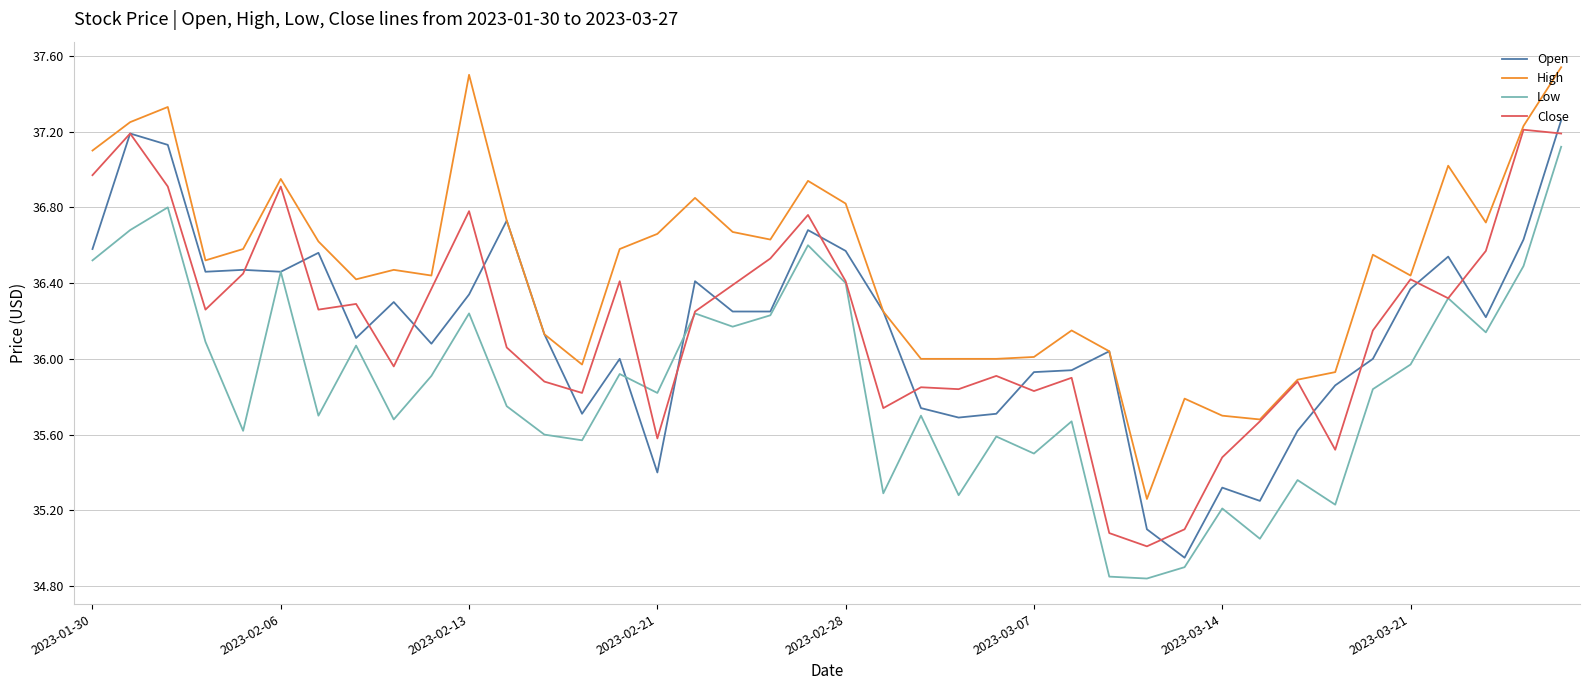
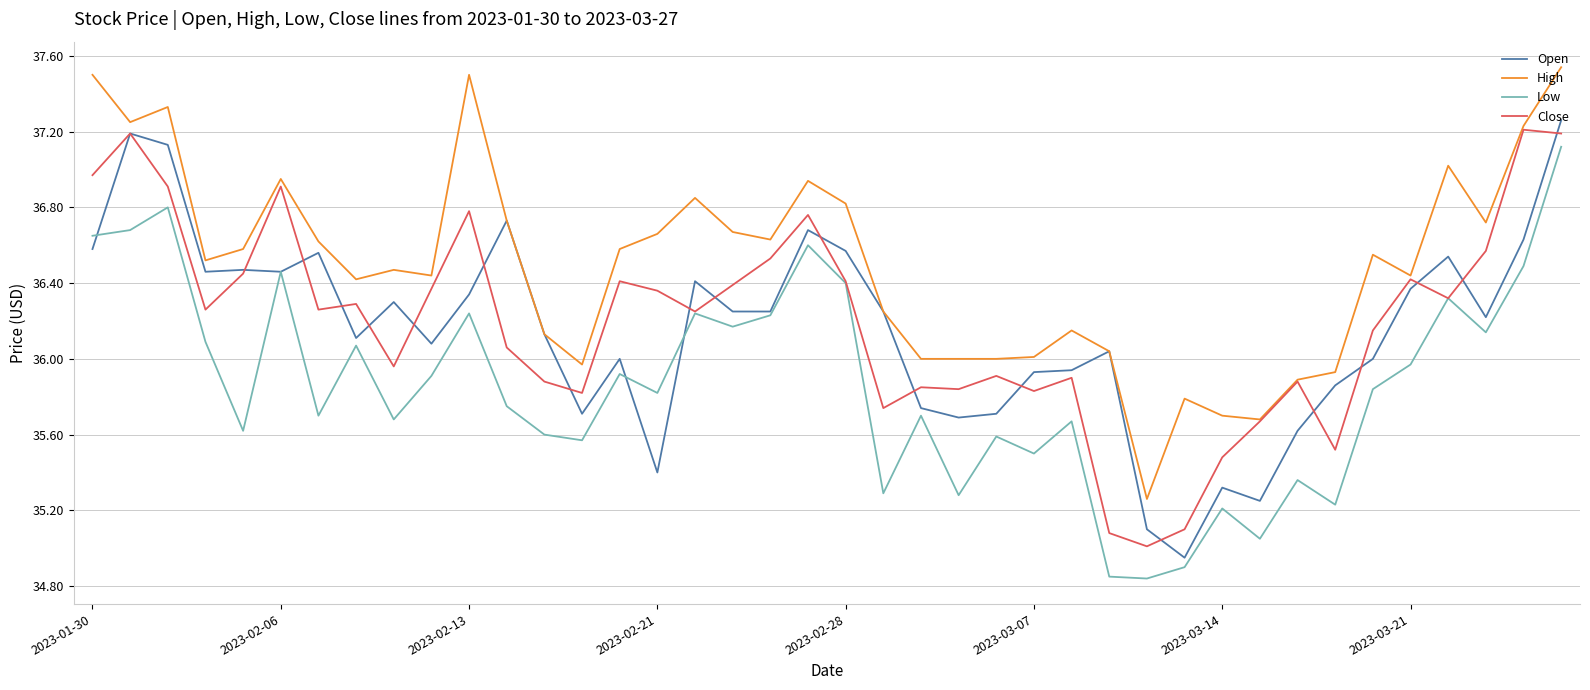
  {
    "Open": {
      "2023-01-30": 36.58,
      "2023-02-13": 36.34,
      "2023-02-21": 35.40,
      "2023-02-28": 36.57,
      "2023-03-07": 35.93,
      "2023-03-14": 35.32,
      "2023-03-21": 36.37
    },
    "High": {
-     "2023-01-30": 37.1,
+     "2023-01-30": 37.5,
      "2023-02-06": 36.95,
      "2023-02-13": 37.5,
      "2023-02-21": 36.66,
      "2023-02-28": 36.82,
      "2023-03-07": 36.0,
      "2023-03-14": 35.7,
      "2023-03-21": 36.44
    },
    "Low": {
-     "2023-01-30": 36.52,
+     "2023-01-30": 36.65,
      "2023-02-13": 36.24,
      "2023-02-21": 35.82,
      "2023-03-07": 35.50,
      "2023-03-14": 35.21,
      "2023-03-21": 35.97
    },
    "Close": {
      "2023-01-30": 36.97,
      "2023-02-06": 36.91,
      "2023-02-13": 36.78,
-     "2023-02-21": 35.58,
+     "2023-02-21": 36.36,
      "2023-03-07": 35.83,
      "2023-03-14": 35.48,
      "2023-03-21": 36.42
    }
  }
